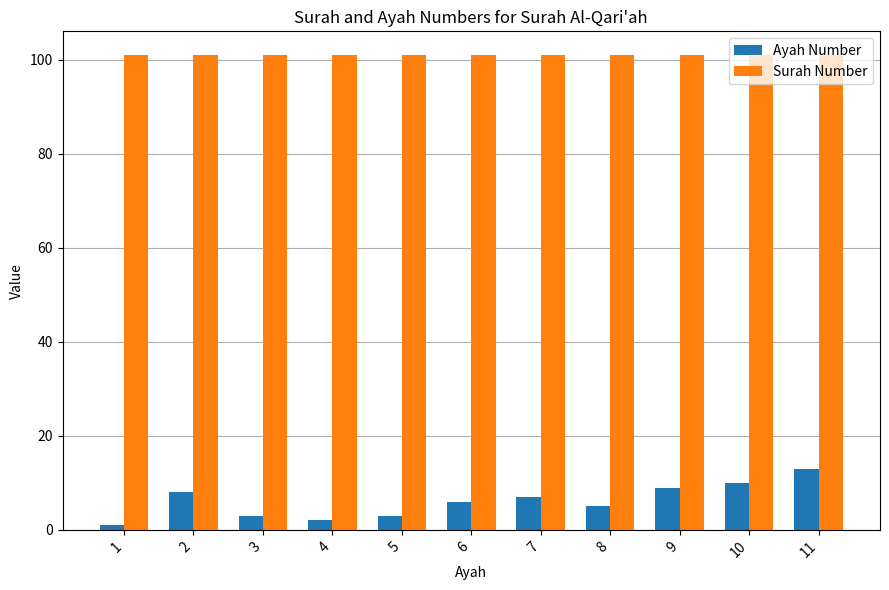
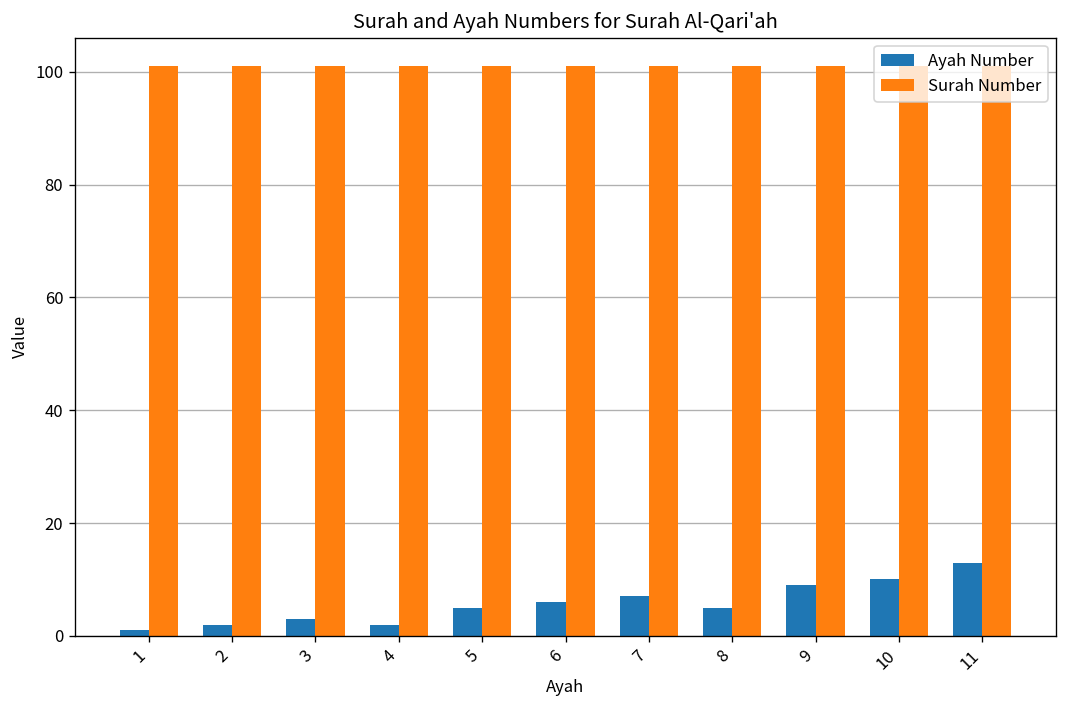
  {
    "Ayah Number": {
      "1": 1,
-     "2": 8,
+     "2": 2,
      "3": 3,
      "4": 2,
-     "5": 3,
+     "5": 5,
      "6": 6,
      "7": 7,
      "8": 5,
      "9": 9,
      "10": 10,
      "11": 13
    },
    "Surah Number": {
      "1": 101,
      "2": 101,
      "3": 101,
      "4": 101,
      "5": 101,
      "6": 101,
      "7": 101,
      "8": 101,
      "9": 101
    }
  }
